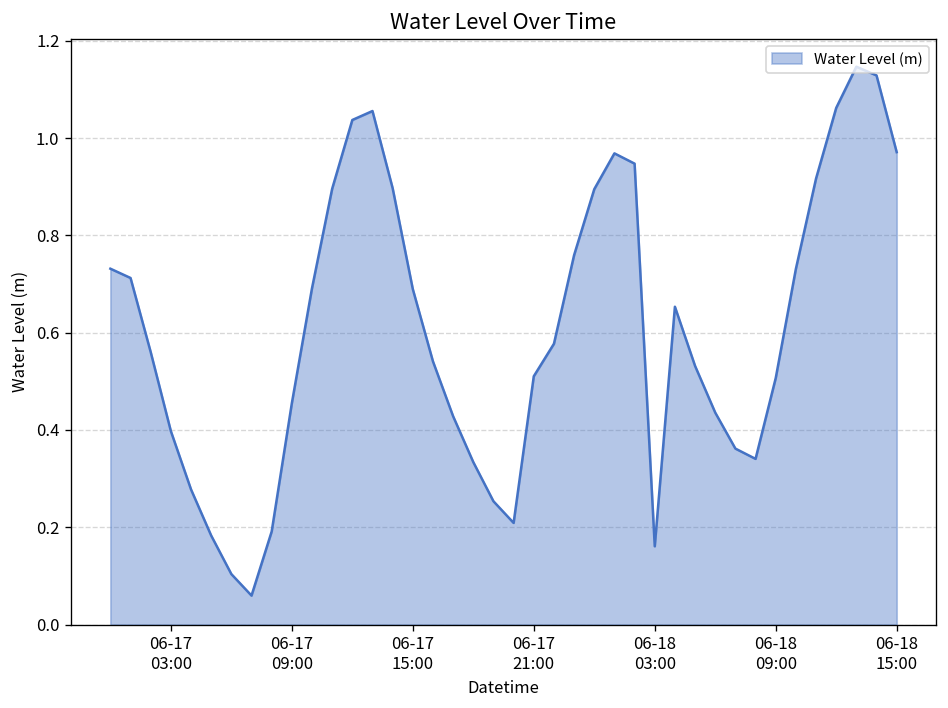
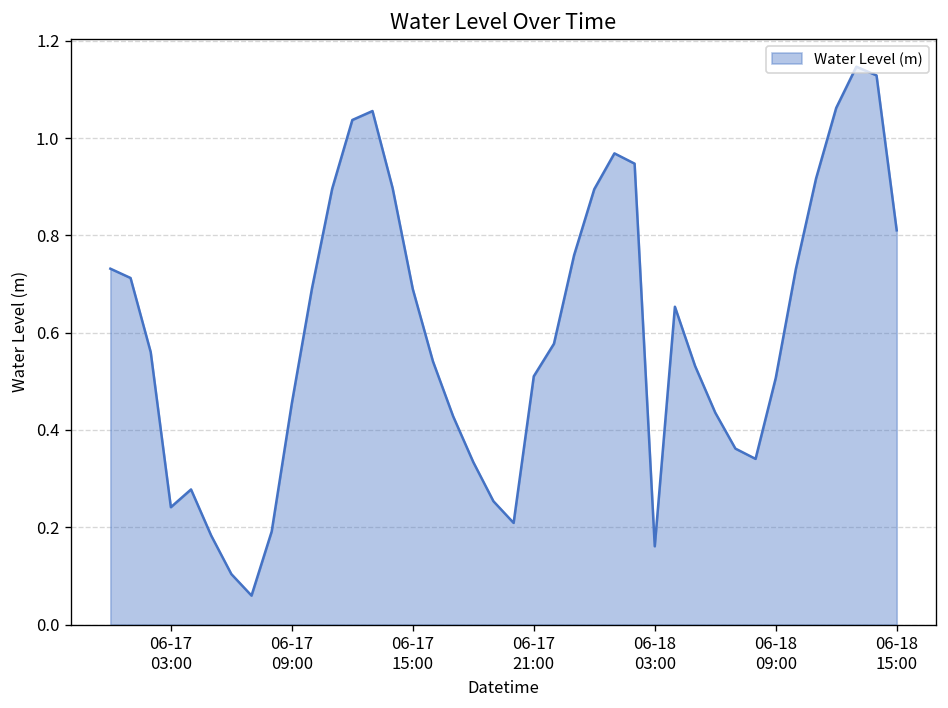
  {
-   "06-17 03:00": 0.40,
+   "06-17 03:00": 0.24,
    "06-17 09:00": 0.45,
    "06-17 15:00": 0.69,
    "06-17 21:00": 0.51,
    "06-18 03:00": 0.16,
    "06-18 09:00": 0.51,
-   "06-18 15:00": 0.97
+   "06-18 15:00": 0.81
  }
